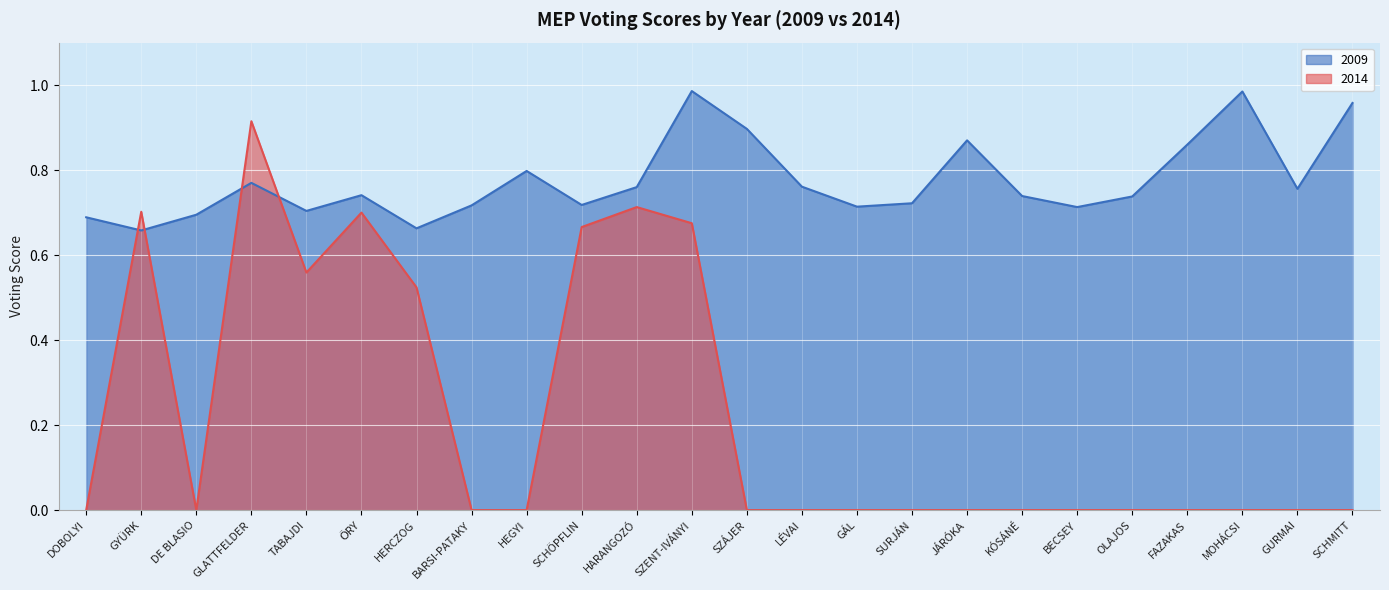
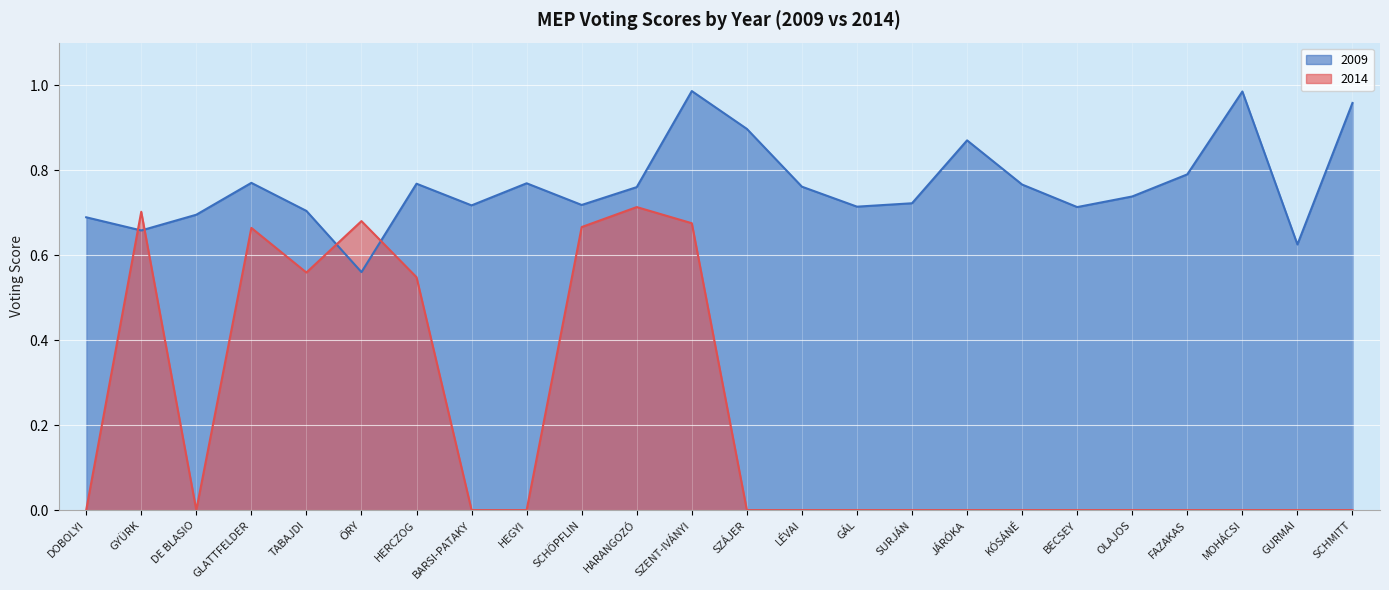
  {
    "2009": {
      "DOBOLYI": 0.69,
      "GYÜRK": 0.66,
      "DE BLASIO": 0.70,
      "GLATTFELDER": 0.77,
      "TABAJDI": 0.70,
-     "ŐRY": 0.74,
-     "HERCZOG": 0.66,
+     "ŐRY": 0.56,
+     "HERCZOG": 0.77,
      "BARSI-PATAKY": 0.72,
-     "HEGYI": 0.80,
+     "HEGYI": 0.77,
      "SCHÖPFLIN": 0.72,
      "HARANGOZÓ": 0.76,
      "SZENT-IVÁNYI": 0.99,
      "SZÁJER": 0.90,
      "LÉVAI": 0.76,
      "GÁL": 0.71,
      "SURJÁN": 0.72,
      "JÁRÓKA": 0.87,
-     "KÓSÁNÉ": 0.74,
+     "KÓSÁNÉ": 0.77,
      "BECSEY": 0.71,
      "OLAJOS": 0.74,
-     "FAZAKAS": 0.86,
+     "FAZAKAS": 0.79,
      "MOHÁCSI": 0.99,
-     "GURMAI": 0.76,
+     "GURMAI": 0.63,
      "SCHMITT": 0.96
    },
    "2014": {
      "DOBOLYI": 0.00,
      "GYÜRK": 0.70,
      "DE BLASIO": 0.00,
-     "GLATTFELDER": 0.92,
+     "GLATTFELDER": 0.66,
      "TABAJDI": 0.56,
-     "ŐRY": 0.70,
-     "HERCZOG": 0.52,
+     "ŐRY": 0.68,
+     "HERCZOG": 0.55,
      "BARSI-PATAKY": 0.00,
      "HEGYI": 0.00,
      "SCHÖPFLIN": 0.67,
      "HARANGOZÓ": 0.71,
      "SZENT-IVÁNYI": 0.68,
      "SZÁJER": 0.00,
      "LÉVAI": 0.00,
      "GÁL": 0.00,
      "SURJÁN": 0.00,
      "JÁRÓKA": 0.00,
      "KÓSÁNÉ": 0.00,
      "BECSEY": 0.00,
      "OLAJOS": 0.00,
      "FAZAKAS": 0.00,
      "MOHÁCSI": 0.00,
      "GURMAI": 0.00,
      "SCHMITT": 0.00
    }
  }
